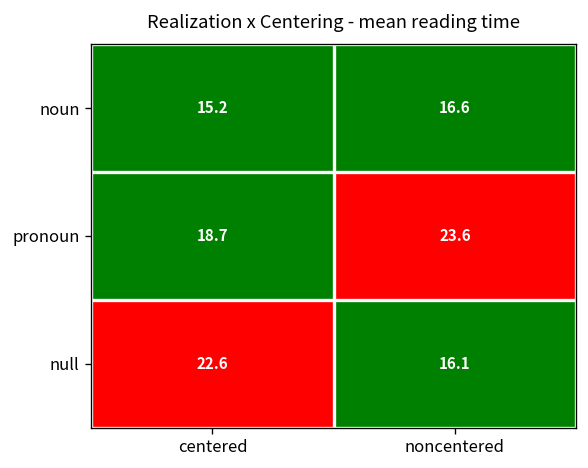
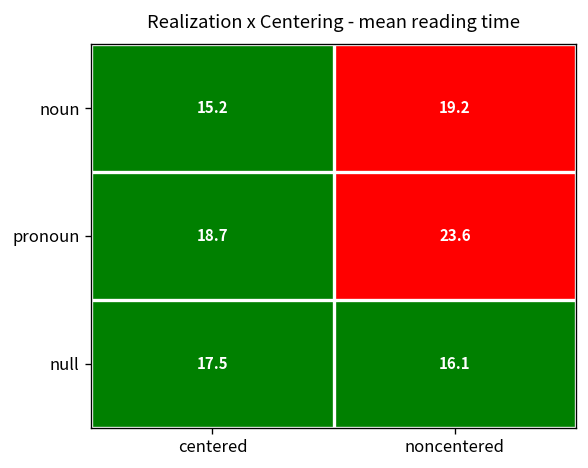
  {
    "noun": {
      "centered": 15.2,
-     "noncentered": 16.6
+     "noncentered": 19.2
    },
    "pronoun": {
      "centered": 18.7,
      "noncentered": 23.6
    },
    "null": {
-     "centered": 22.6,
+     "centered": 17.5,
      "noncentered": 16.1
    }
  }
